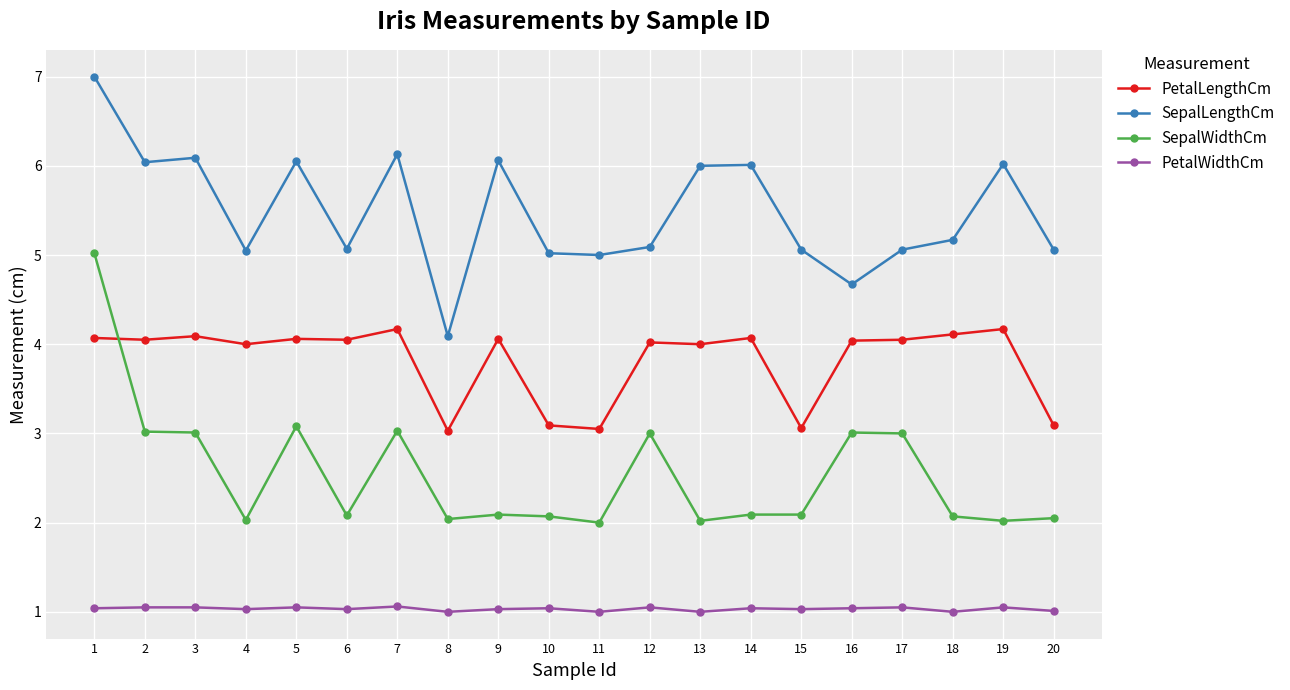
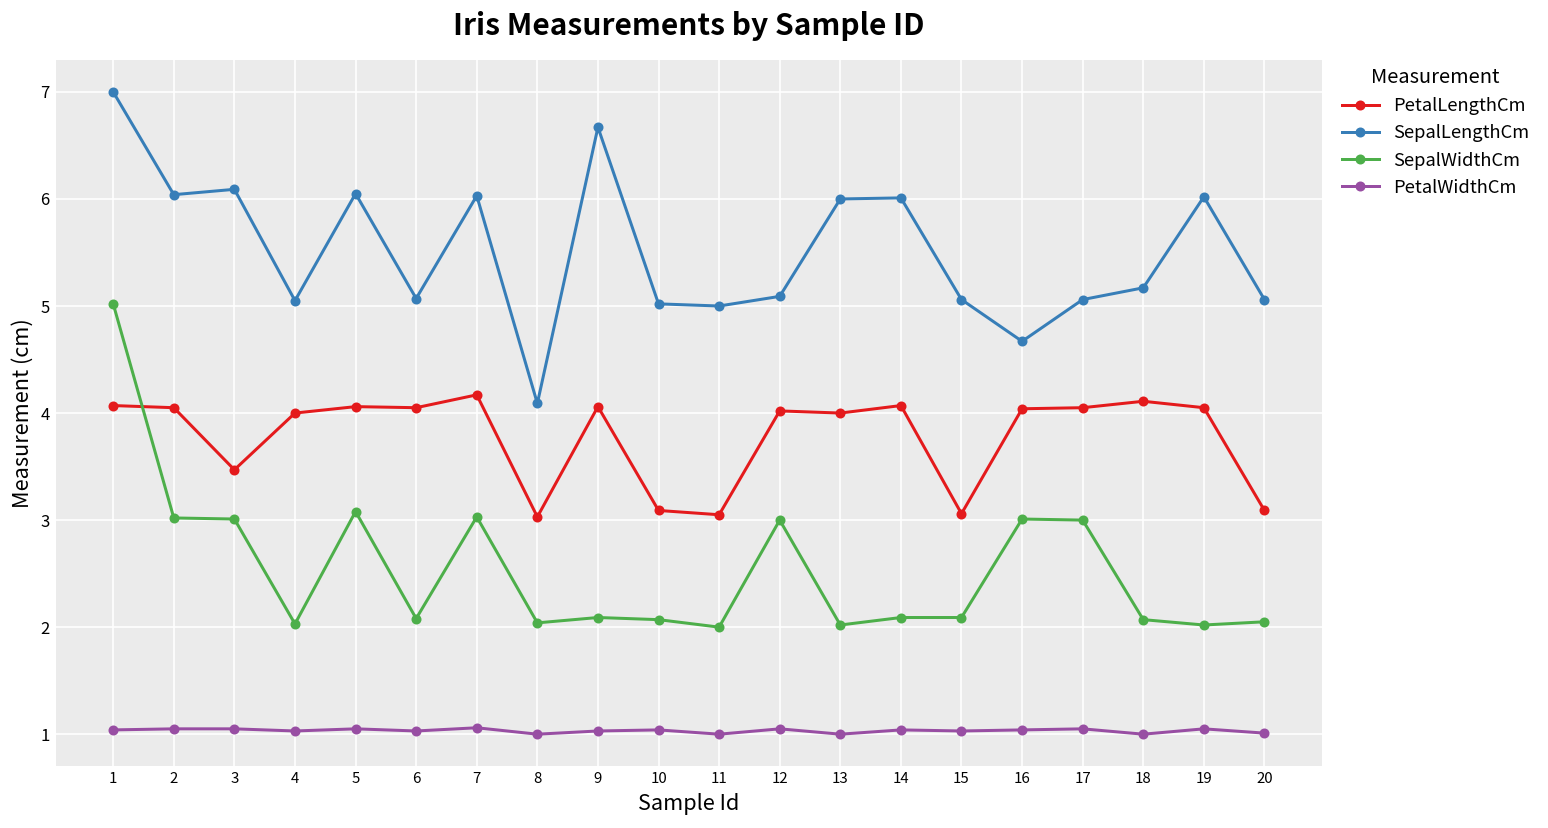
  {
    "PetalLengthCm": {
      "1": 4.1,
      "2": 4.1,
-     "3": 4.1,
+     "3": 3.5,
      "4": 4.0,
      "5": 4.1,
      "6": 4.1,
      "7": 4.2,
      "8": 3.0,
      "9": 4.1,
      "10": 3.1,
      "11": 3.1,
      "12": 4.0,
      "13": 4.0,
      "14": 4.1,
      "15": 3.1,
      "16": 4.0,
      "17": 4.1,
      "18": 4.1,
-     "19": 4.2,
+     "19": 4.1,
      "20": 3.1
    },
    "SepalLengthCm": {
      "1": 7.0,
      "2": 6.0,
      "3": 6.1,
      "4": 5.1,
      "5": 6.1,
      "6": 5.1,
-     "7": 6.1,
+     "7": 6.0,
      "8": 4.1,
-     "9": 6.1,
+     "9": 6.7,
      "10": 5.0,
      "11": 5.0,
      "12": 5.1,
      "13": 6.0,
      "14": 6.0,
      "15": 5.1,
      "16": 4.7,
      "17": 5.1,
      "18": 5.2,
      "19": 6.0,
      "20": 5.1
    },
    "SepalWidthCm": {
      "1": 5.0,
      "2": 3.0,
      "3": 3.0,
      "4": 2.0,
      "5": 3.1,
      "6": 2.1,
      "7": 3.0,
      "8": 2.0,
      "9": 2.1,
      "10": 2.1,
      "11": 2.0,
      "12": 3.0,
      "13": 2.0,
      "14": 2.1,
      "15": 2.1,
      "16": 3.0,
      "17": 3.0,
      "18": 2.1,
      "19": 2.0,
      "20": 2.1
    },
    "PetalWidthCm": {
      "1": 1.0,
      "2": 1.1,
      "3": 1.1,
      "4": 1.0,
      "5": 1.1,
      "6": 1.0,
      "7": 1.1,
      "8": 1.0,
      "9": 1.0,
      "10": 1.0,
      "11": 1.0,
      "12": 1.1,
      "13": 1.0,
      "14": 1.0,
      "15": 1.0,
      "16": 1.0,
      "17": 1.1,
      "18": 1.0,
      "19": 1.1,
      "20": 1.0
    }
  }
